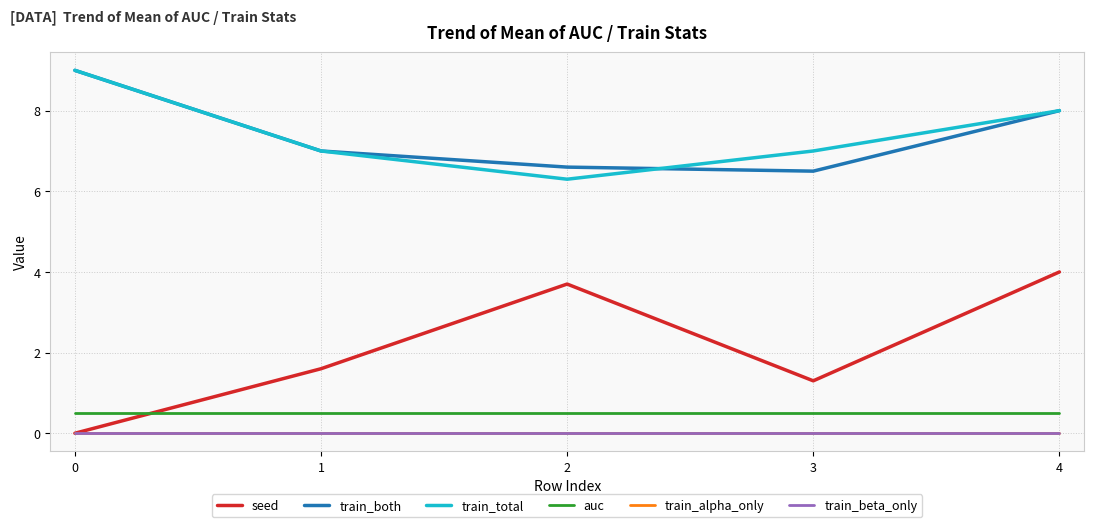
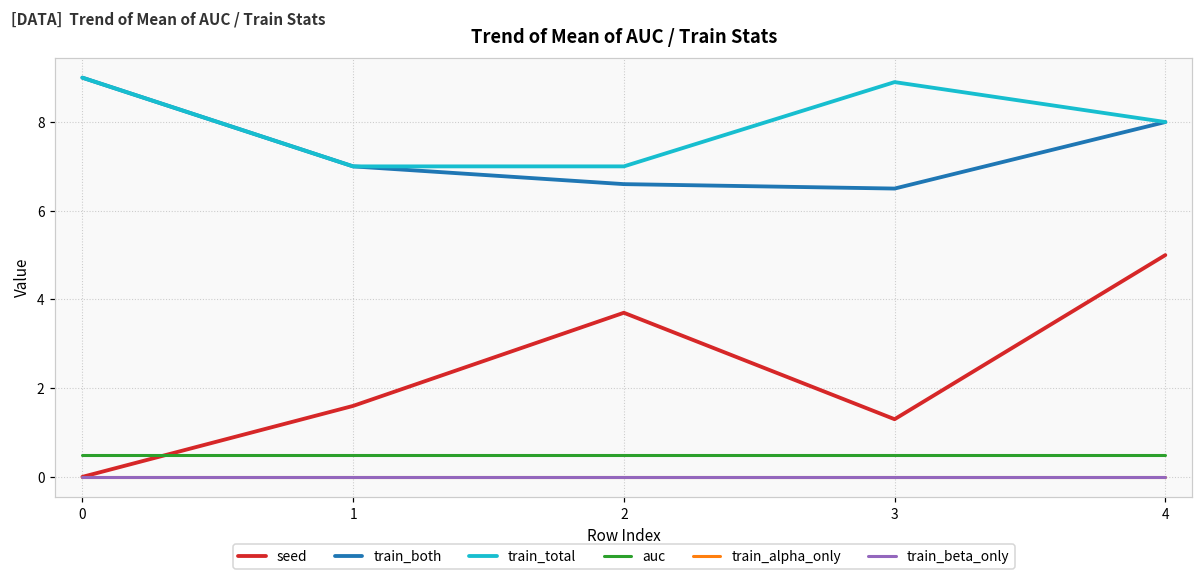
  {
    "seed": {
      "1": 1.6,
      "2": 3.7,
      "3": 1.3,
-     "4": 4
+     "4": 5
    },
    "train_both": {
      "2": 6.6,
      "3": 6.5
    },
    "train_total": {
-     "2": 6.3,
-     "3": 7.0
+     "2": 7.0,
+     "3": 8.9
    },
    "auc": {
      "0": 0.5,
      "1": 0.5,
      "2": 0.5,
      "3": 0.5,
      "4": 0.5
    },
    "train_beta_only": {
      "1": 0.0,
      "2": 0.0,
      "3": 0.0,
      "4": 0.0
    }
  }
